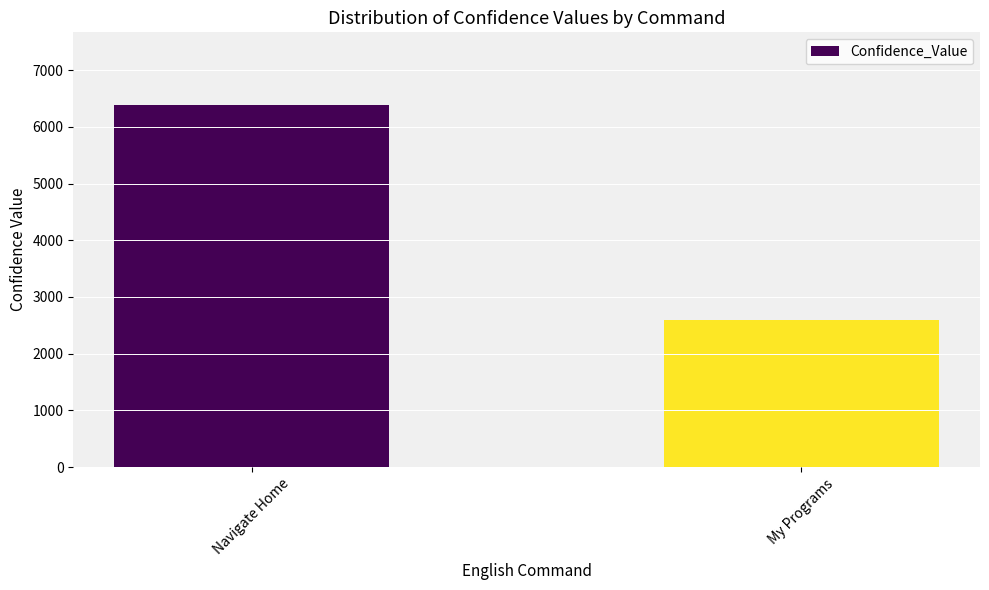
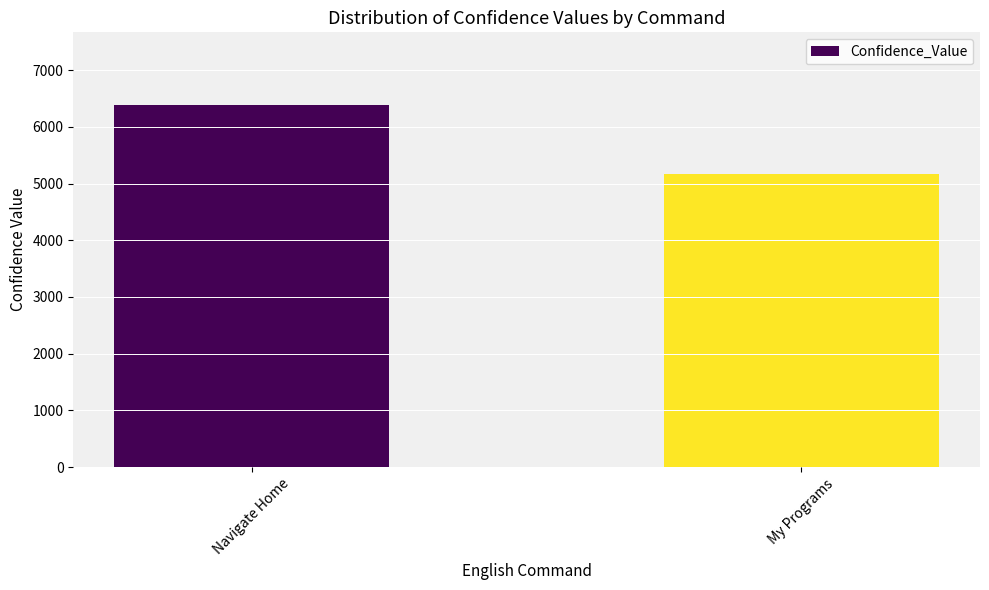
  {
    "Navigate Home": 6400,
-   "My Programs": 2600
+   "My Programs": 5200
  }
